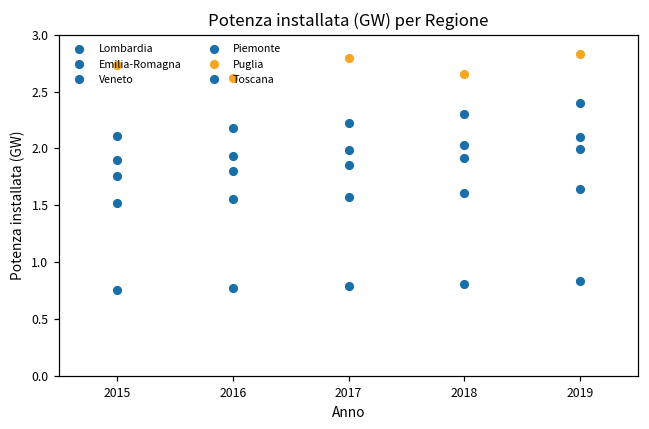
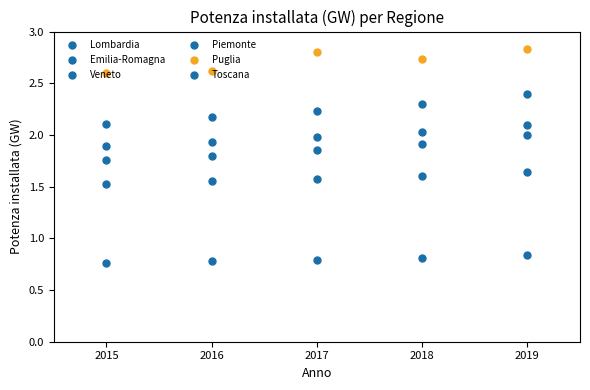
  {
    "Puglia": {
-     "2015": 2.74,
+     "2015": 2.60,
      "2016": 2.62,
      "2017": 2.80,
-     "2018": 2.65,
+     "2018": 2.74,
      "2019": 2.83
    }
  }
